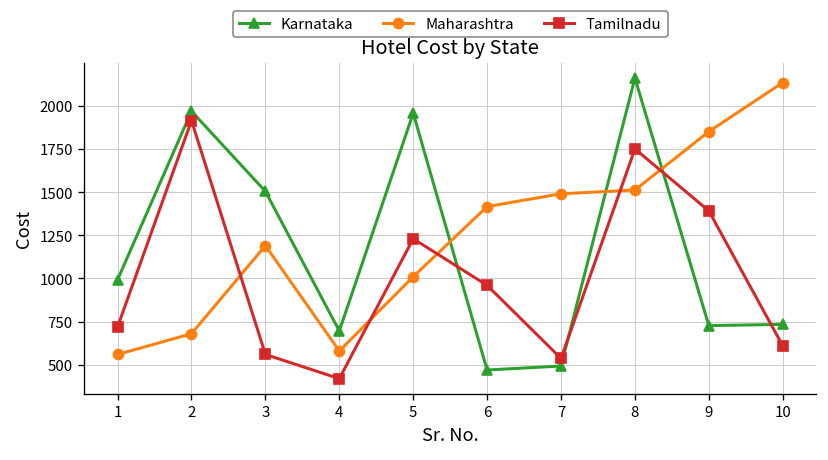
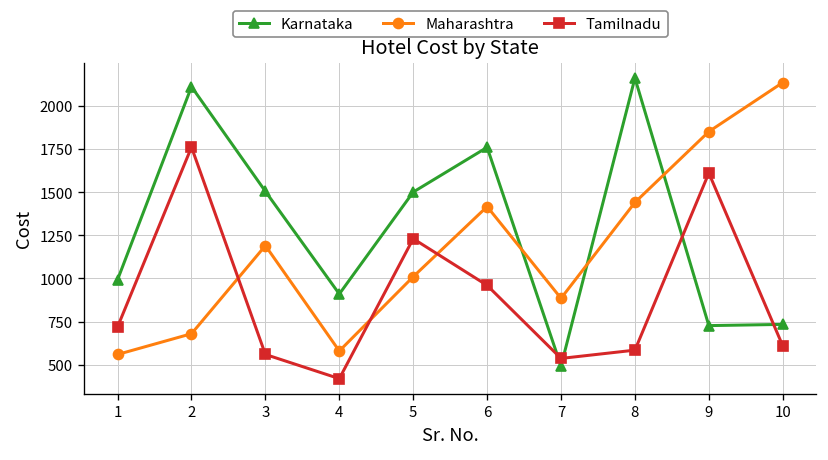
  {
    "Karnataka": {
      "1": 990,
-     "2": 1970,
+     "2": 2110,
      "3": 1500,
-     "4": 700,
-     "5": 1960,
-     "6": 470,
+     "4": 910,
+     "5": 1500,
+     "6": 1760,
      "7": 490,
      "8": 2160,
      "9": 730,
      "10": 730
    },
    "Maharashtra": {
      "1": 560,
      "2": 680,
      "3": 1190,
      "4": 580,
      "5": 1010,
      "6": 1420,
-     "7": 1490,
-     "8": 1510,
+     "7": 890,
+     "8": 1440,
      "9": 1850,
      "10": 2130
    },
    "Tamilnadu": {
      "1": 720,
-     "2": 1910,
+     "2": 1760,
      "3": 560,
      "4": 420,
      "5": 1230,
      "6": 960,
      "7": 540,
-     "8": 1750,
-     "9": 1390,
+     "8": 590,
+     "9": 1610,
      "10": 610
    }
  }
